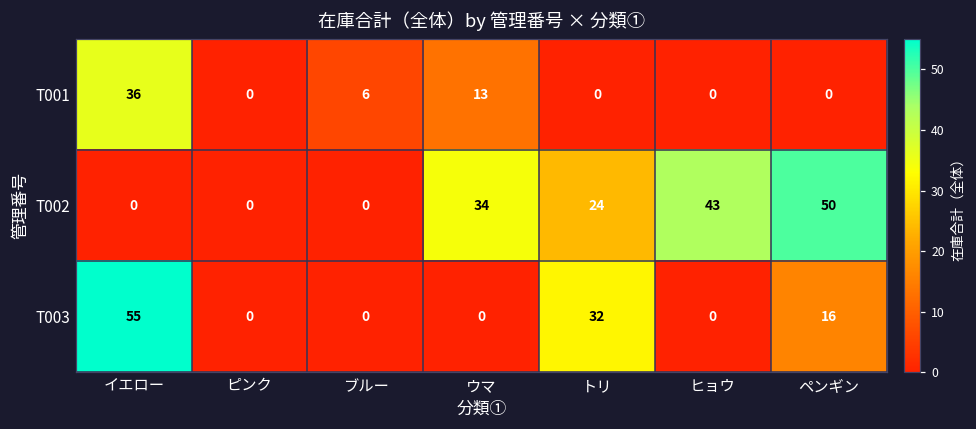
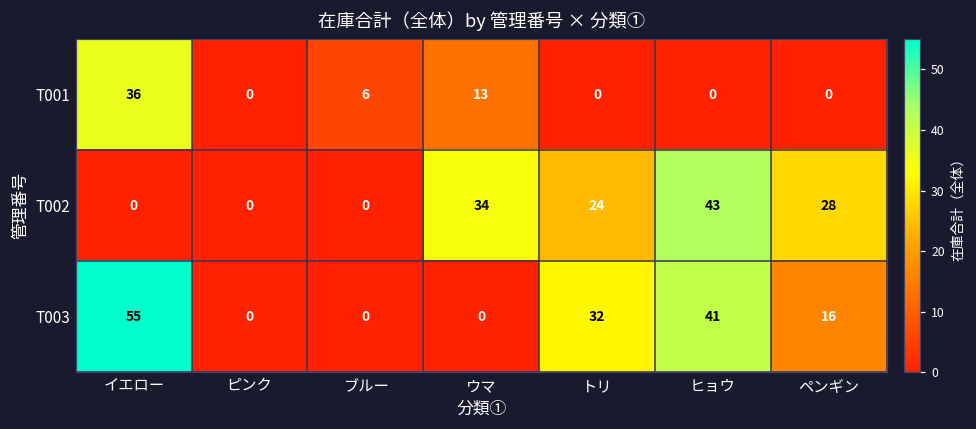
  {
    "T001": {
      "イエロー": 36,
      "ピンク": 0,
      "ブルー": 6,
      "ウマ": 13,
      "トリ": 0,
      "ヒョウ": 0,
      "ペンギン": 0
    },
    "T002": {
      "イエロー": 0,
      "ピンク": 0,
      "ブルー": 0,
      "ウマ": 34,
      "トリ": 24,
      "ヒョウ": 43,
-     "ペンギン": 50
+     "ペンギン": 28
    },
    "T003": {
      "イエロー": 55,
      "ピンク": 0,
      "ブルー": 0,
      "ウマ": 0,
      "トリ": 32,
-     "ヒョウ": 0,
+     "ヒョウ": 41,
      "ペンギン": 16
    }
  }
